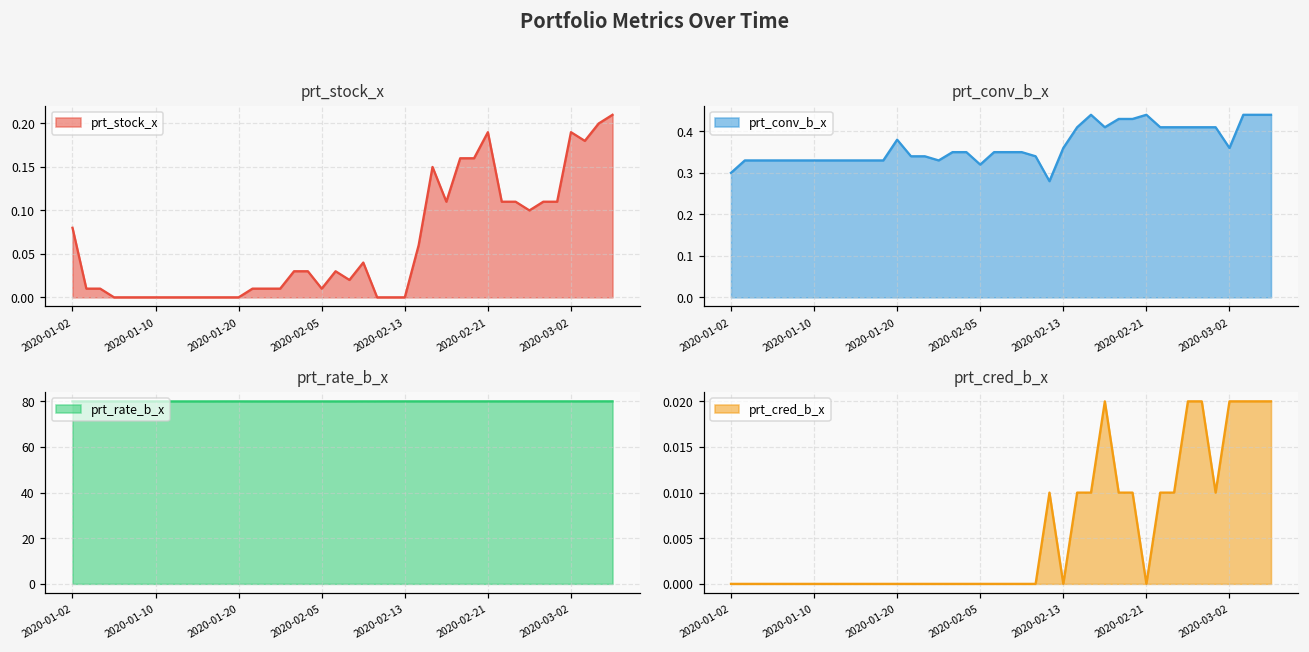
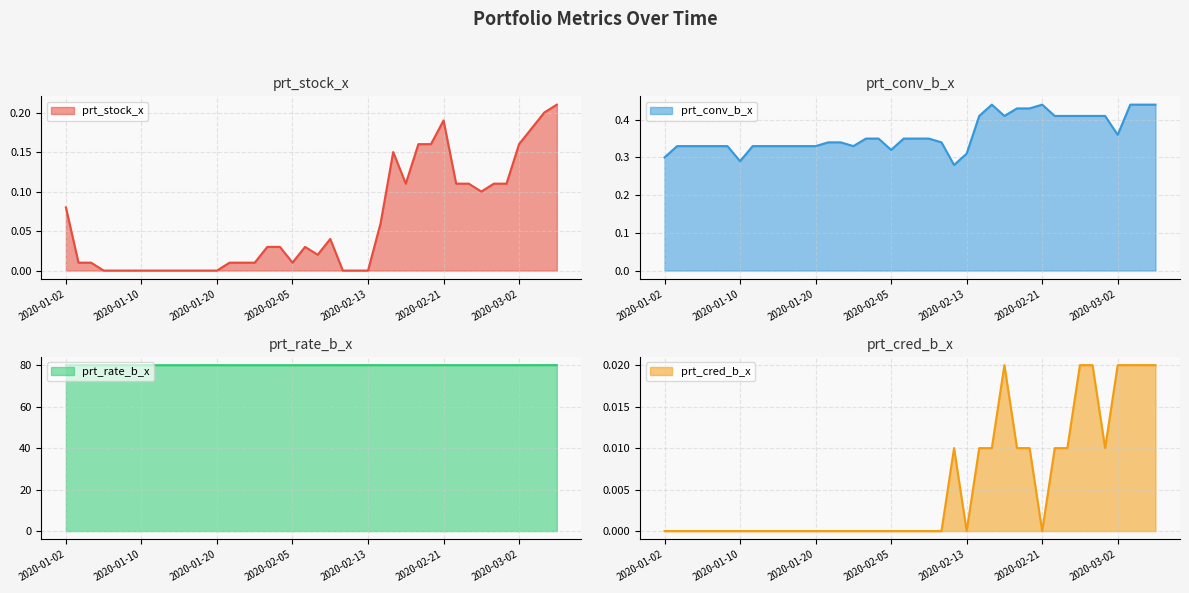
  {
    "prt_stock_x": {
      "2020-01-02": 0.08,
      "2020-01-10": 0.00,
      "2020-01-20": 0.00,
      "2020-02-05": 0.01,
      "2020-02-13": 0.00,
      "2020-02-21": 0.19,
-     "2020-03-02": 0.19
+     "2020-03-02": 0.16
    },
    "prt_conv_b_x": {
      "2020-01-02": 0.30,
-     "2020-01-10": 0.33,
-     "2020-01-20": 0.38,
+     "2020-01-10": 0.29,
+     "2020-01-20": 0.33,
      "2020-02-05": 0.32,
-     "2020-02-13": 0.36,
+     "2020-02-13": 0.31,
      "2020-02-21": 0.44,
      "2020-03-02": 0.36
    },
    "prt_rate_b_x": {
      "2020-01-20": 80,
      "2020-02-05": 80,
      "2020-02-13": 80,
      "2020-02-21": 80,
      "2020-03-02": 80
    },
    "prt_cred_b_x": {
      "2020-01-02": 0.000,
      "2020-01-10": 0.000,
      "2020-01-20": 0.000,
      "2020-02-05": 0.000,
      "2020-02-13": 0.000,
      "2020-02-21": 0.000,
      "2020-03-02": 0.020
    }
  }
